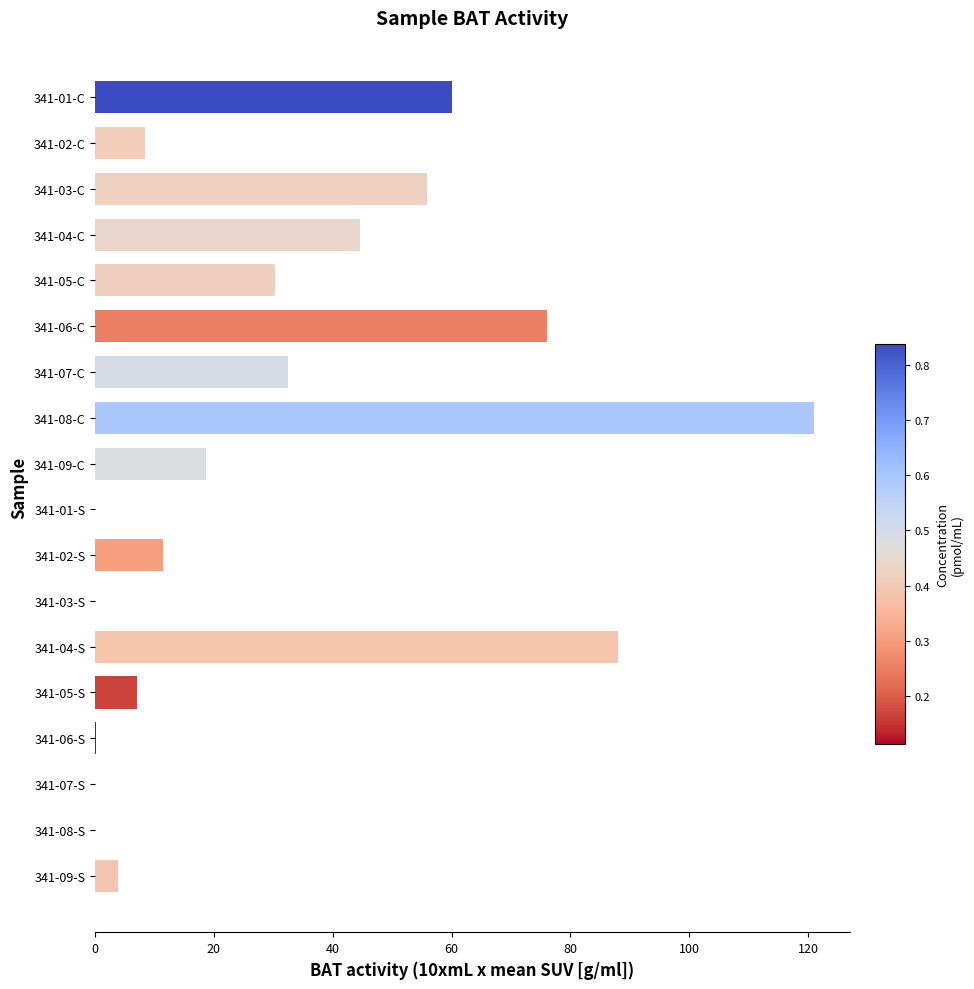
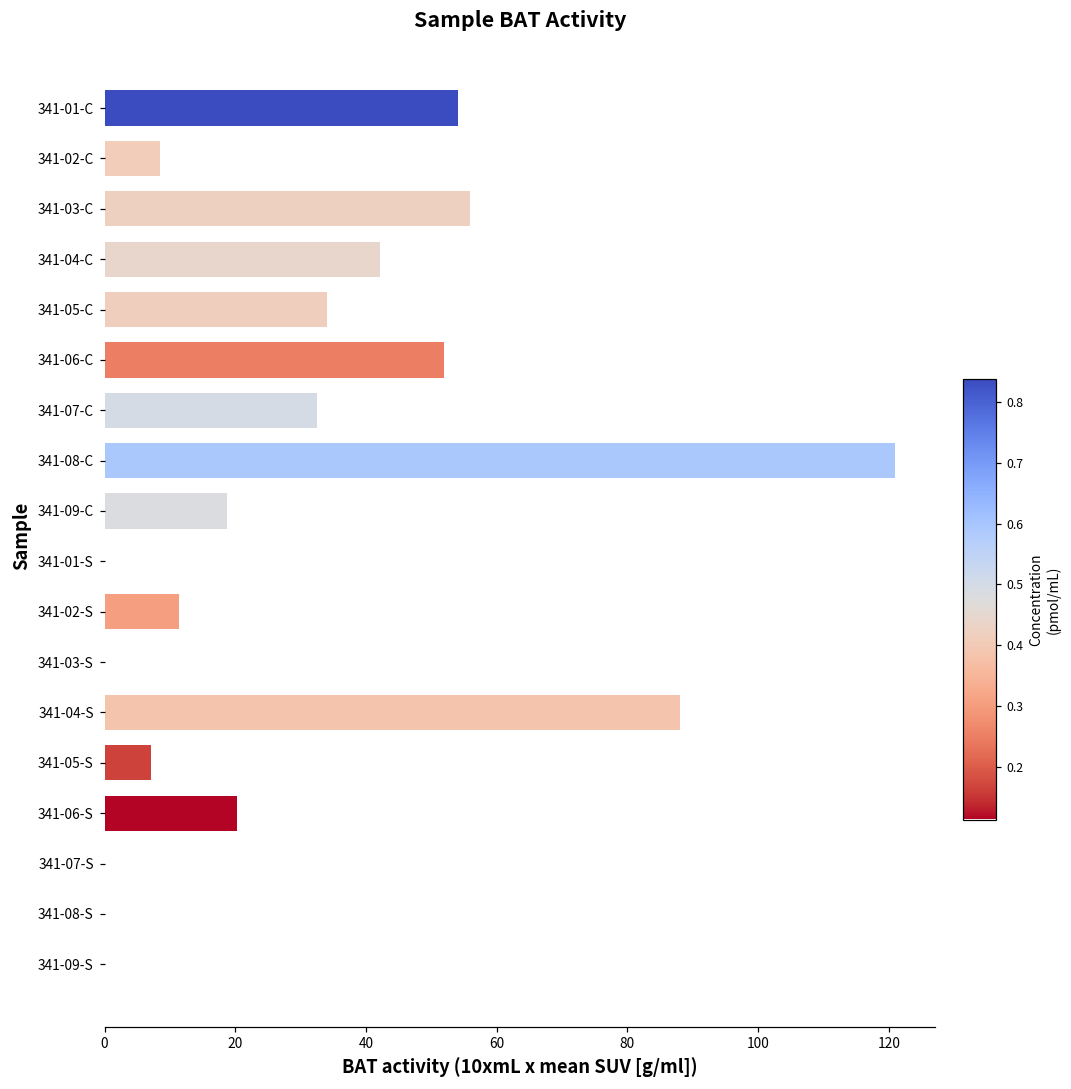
  {
-   "341-01-C": 60,
+   "341-01-C": 54,
    "341-02-C": 8,
    "341-03-C": 56,
-   "341-04-C": 45,
-   "341-05-C": 30,
-   "341-06-C": 76,
+   "341-04-C": 42,
+   "341-05-C": 34,
+   "341-06-C": 52,
    "341-07-C": 32,
    "341-08-C": 121,
    "341-09-C": 19,
    "341-01-S": 0,
    "341-02-S": 11,
    "341-03-S": 0,
    "341-04-S": 88,
    "341-05-S": 7,
-   "341-06-S": 0,
+   "341-06-S": 20,
    "341-07-S": 0,
    "341-08-S": 0,
-   "341-09-S": 4
+   "341-09-S": 0
  }
